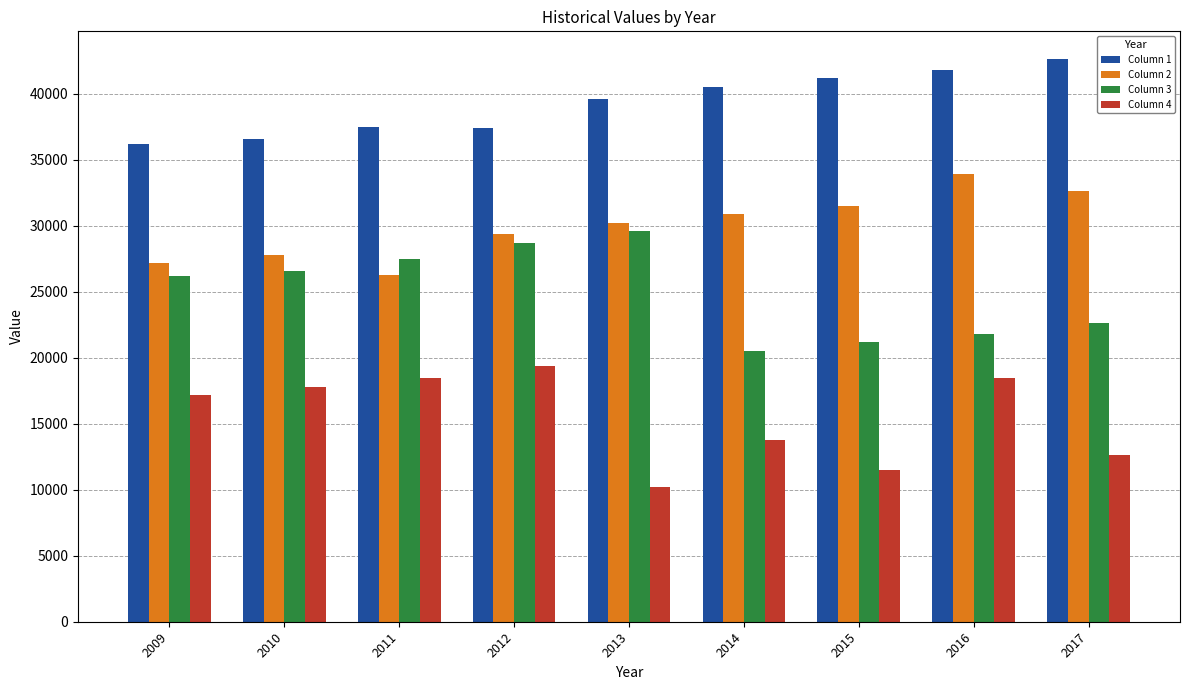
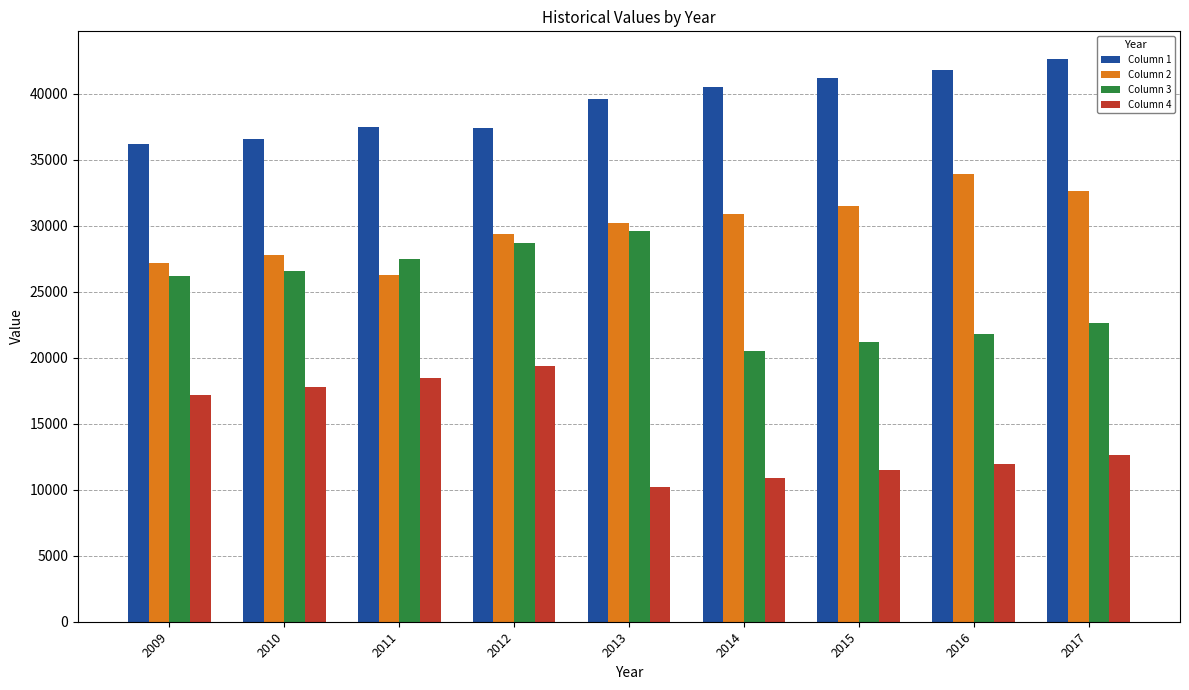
  {
    "Column 1": {
      "2009": 36200,
      "2010": 36600,
      "2011": 37500,
      "2012": 37400,
      "2013": 39600,
      "2014": 40500,
      "2015": 41200,
      "2016": 41800,
      "2017": 42600
    },
    "Column 2": {
      "2009": 27200,
      "2010": 27800,
      "2011": 26300,
      "2012": 29400,
      "2013": 30200,
      "2014": 30900,
      "2015": 31500,
      "2016": 33900,
      "2017": 32600
    },
    "Column 3": {
      "2009": 26200,
      "2010": 26600,
      "2011": 27500,
      "2012": 28700,
      "2013": 29600,
      "2014": 20500,
      "2015": 21200,
      "2016": 21800,
      "2017": 22600
    },
    "Column 4": {
      "2009": 17200,
      "2010": 17800,
      "2011": 18500,
      "2012": 19400,
      "2013": 10200,
-     "2014": 13700,
+     "2014": 10900,
      "2015": 11500,
-     "2016": 18400,
+     "2016": 11900,
      "2017": 12600
    }
  }
